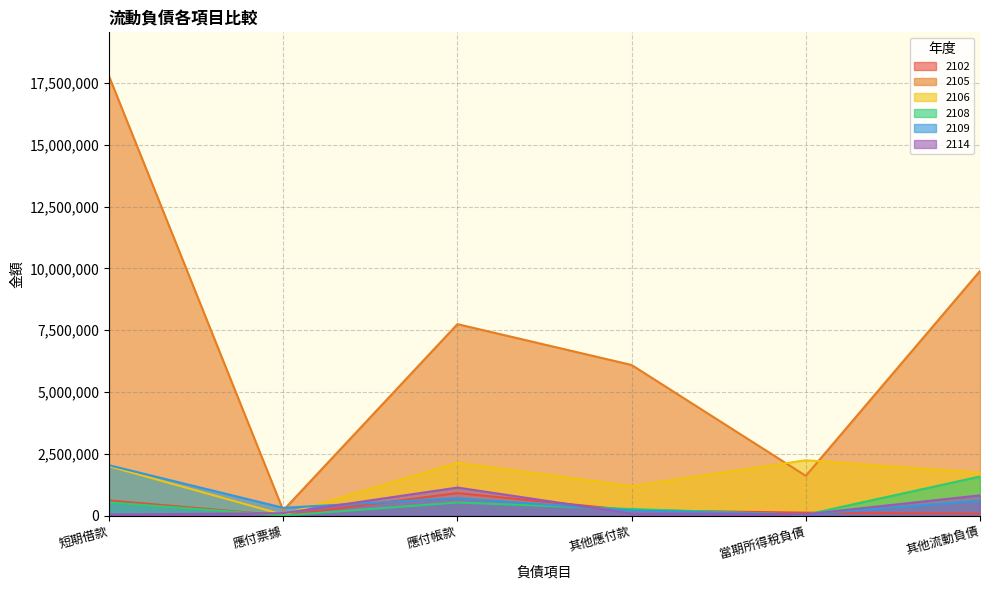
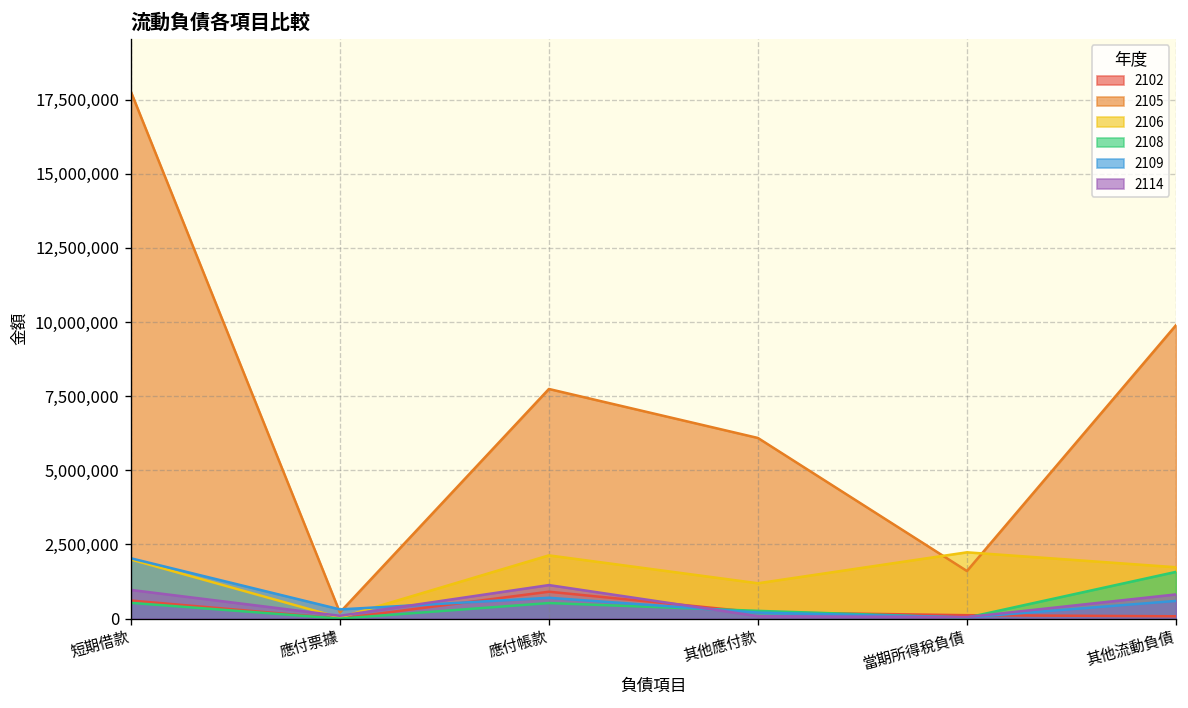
  {
    "2106": {
      "應付帳款": "2,100,000",
      "其他應付款": "1,200,000",
      "當期所得稅負債": "2,200,000",
      "其他流動負債": "1,700,000"
    },
    "2108": {
      "應付帳款": "500,000",
      "其他流動負債": "1,600,000"
    },
    "2109": {
      "應付票據": "300,000",
      "應付帳款": "700,000",
      "其他流動負債": "600,000"
    },
    "2114": {
-     "短期借款": "0",
+     "短期借款": "1,000,000",
      "應付帳款": "1,100,000",
      "其他應付款": "100,000",
      "其他流動負債": "800,000"
    }
  }
